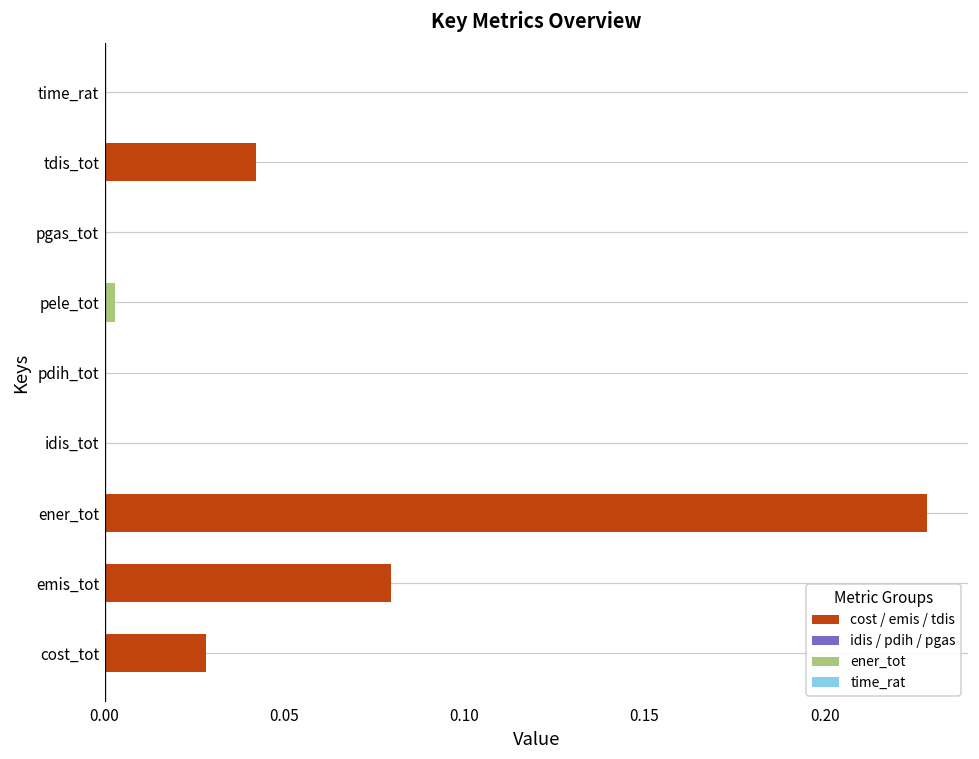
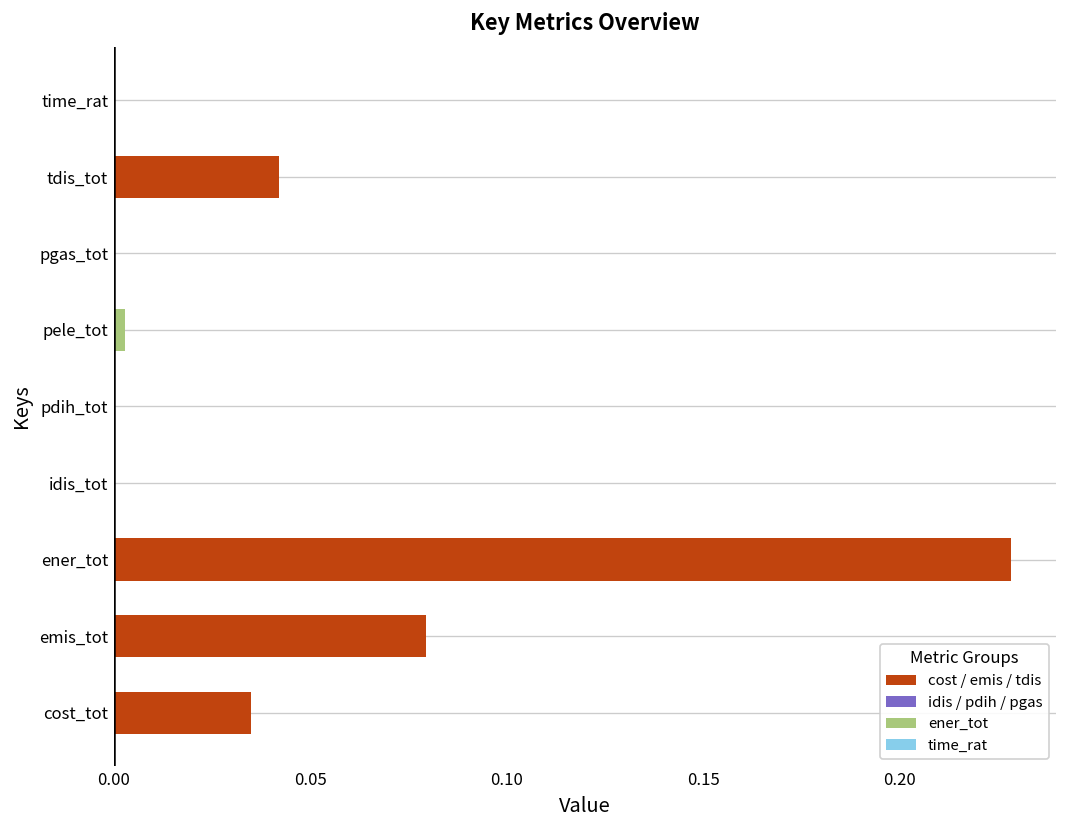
  {
    "tdis_tot": 0.042,
    "pgas_tot": 0.000,
    "pele_tot": 0.003,
    "pdih_tot": 0.000,
    "idis_tot": 0.000,
    "ener_tot": 0.228,
    "emis_tot": 0.080,
-   "cost_tot": 0.028
+   "cost_tot": 0.035
  }
